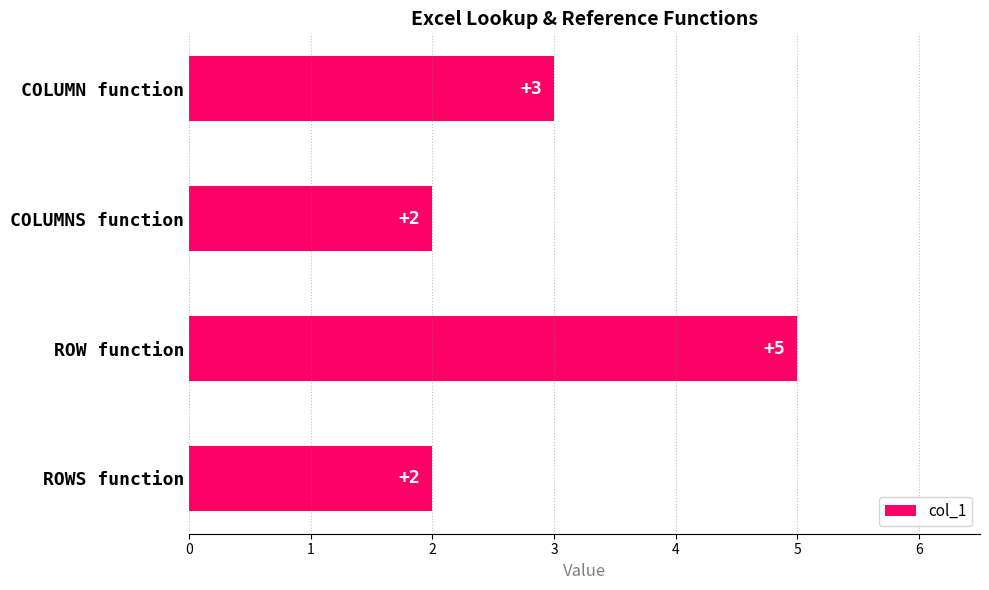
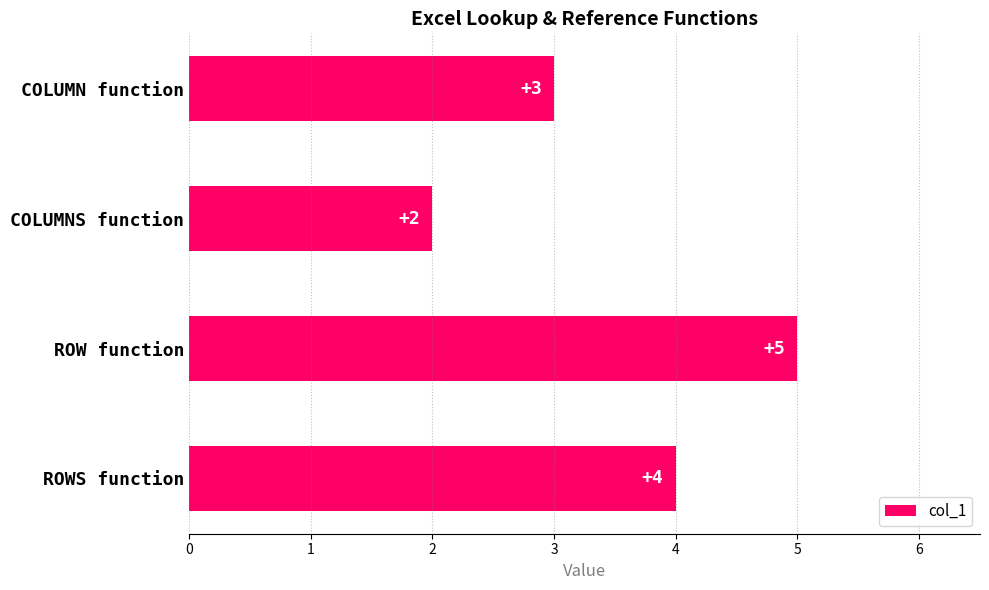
  {
    "COLUMN function": "+3",
    "COLUMNS function": "+2",
    "ROW function": "+5",
-   "ROWS function": "+2"
+   "ROWS function": "+4"
  }
